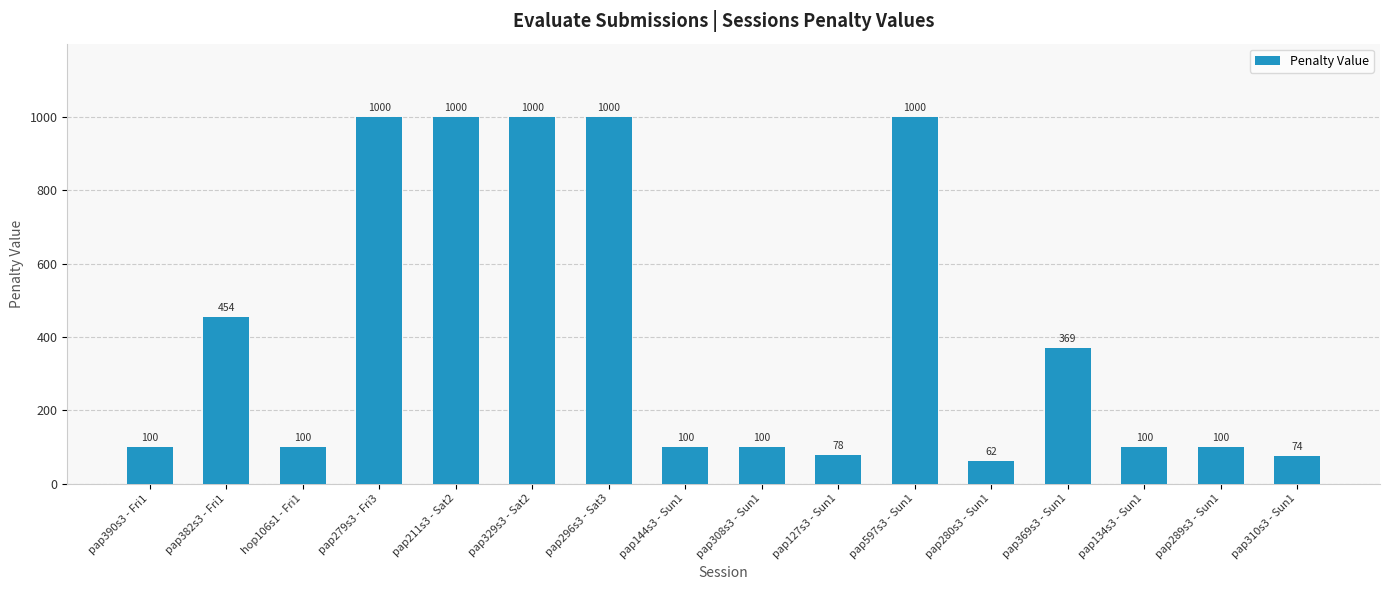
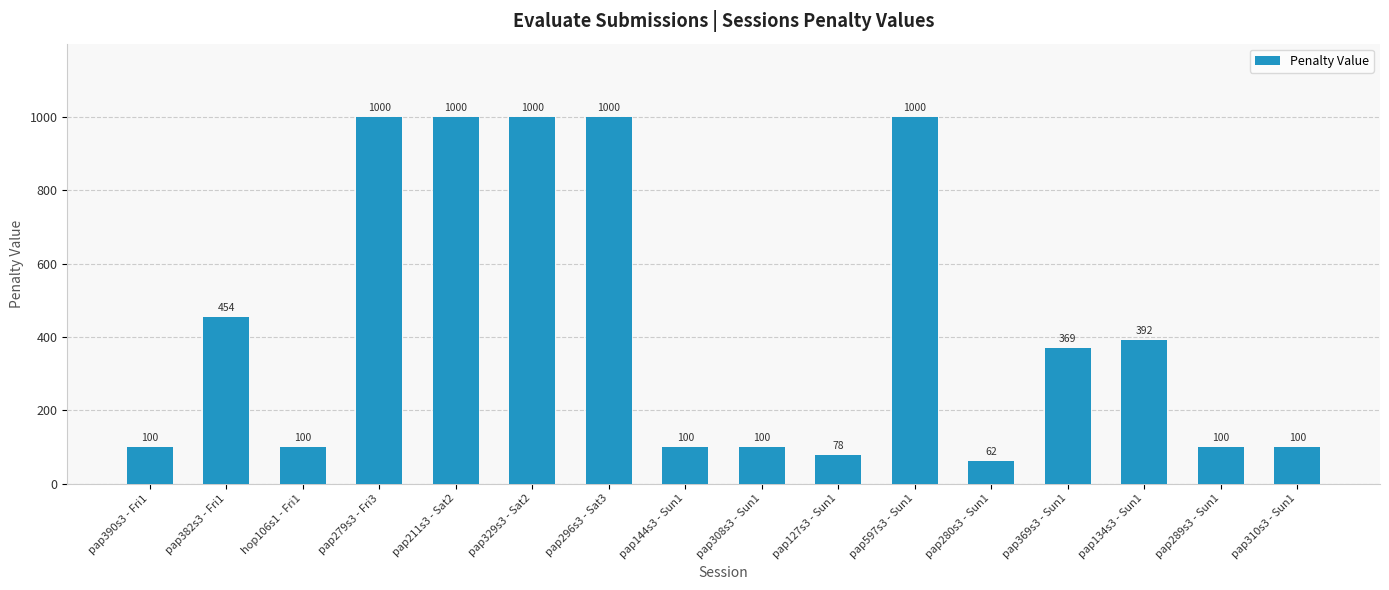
  {
    "pap390s3 - Fri1": 100,
    "pap382s3 - Fri1": 454,
    "hop106s1 - Fri1": 100,
    "pap279s3 - Fri3": 1000,
    "pap211s3 - Sat2": 1000,
    "pap329s3 - Sat2": 1000,
    "pap296s3 - Sat3": 1000,
    "pap144s3 - Sun1": 100,
    "pap308s3 - Sun1": 100,
    "pap127s3 - Sun1": 78,
    "pap597s3 - Sun1": 1000,
    "pap280s3 - Sun1": 62,
    "pap369s3 - Sun1": 369,
-   "pap134s3 - Sun1": 100,
+   "pap134s3 - Sun1": 392,
    "pap289s3 - Sun1": 100,
-   "pap310s3 - Sun1": 74
+   "pap310s3 - Sun1": 100
  }
